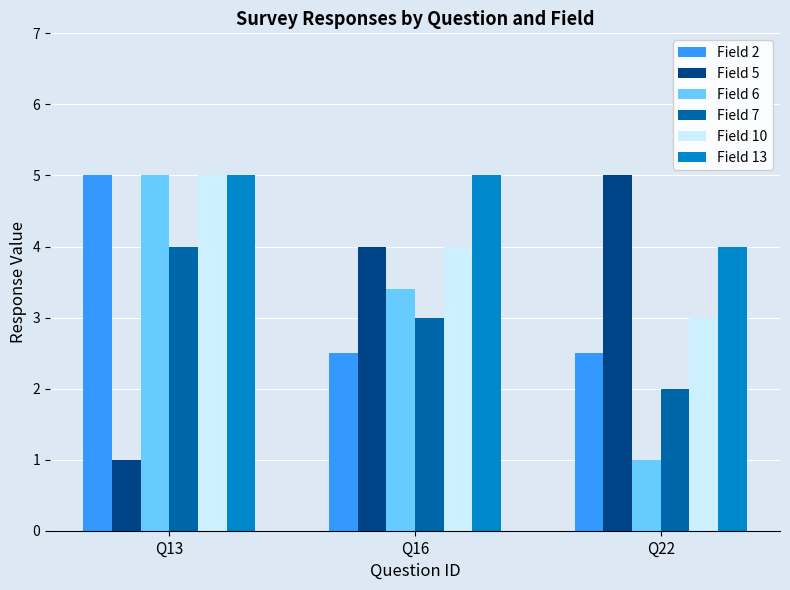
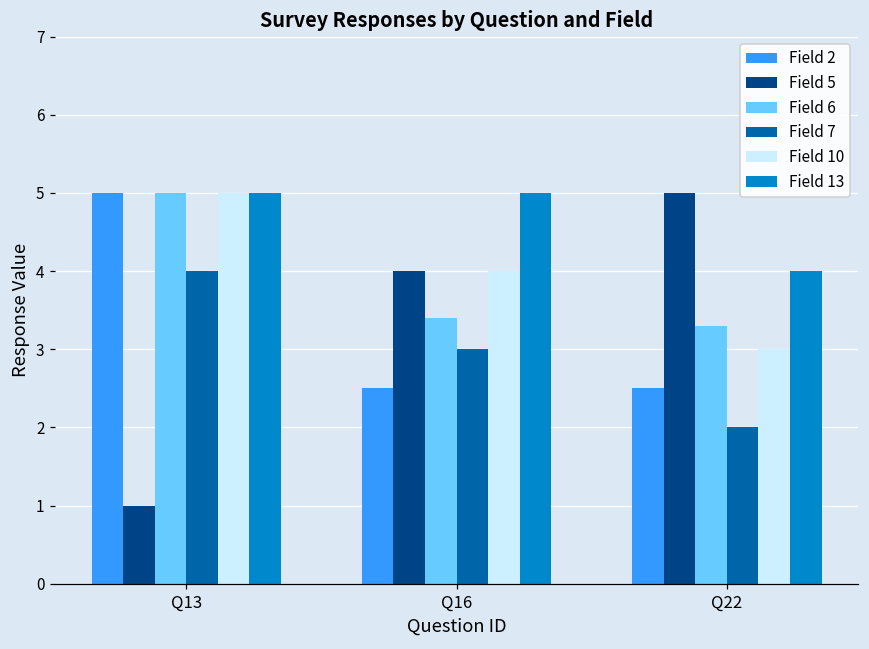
  {
    "Field 2": {
      "Q13": 5.0,
      "Q16": 2.5,
      "Q22": 2.5
    },
    "Field 6": {
      "Q13": 5.0,
      "Q16": 3.4,
-     "Q22": 1.0
+     "Q22": 3.3
    },
    "Field 10": {
      "Q13": 5.0,
      "Q16": 4.0,
      "Q22": 3.0
    }
  }
